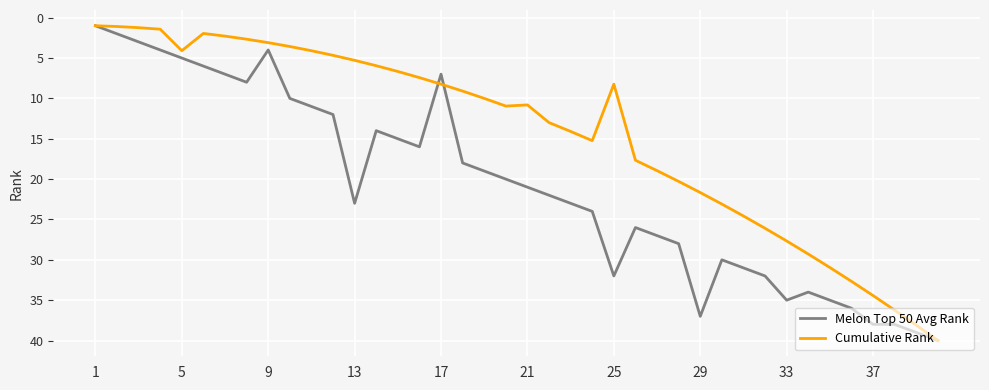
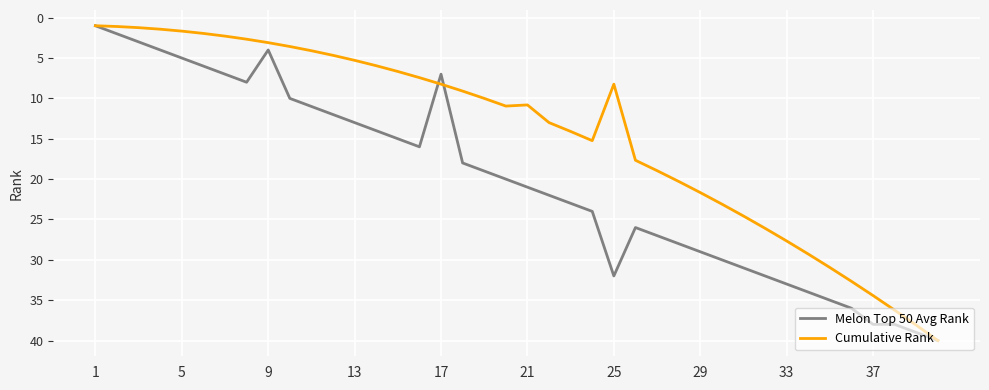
  {
    "Melon Top 50 Avg Rank": {
      "5": 5,
      "9": 4,
-     "13": 23,
+     "13": 13,
      "17": 7,
      "21": 21,
      "25": 32,
-     "29": 37,
-     "33": 35
+     "29": 29,
+     "33": 33
    },
    "Cumulative Rank": {
-     "5": 4,
+     "5": 2,
      "9": 3,
      "13": 5,
      "17": 8,
      "21": 11,
      "25": 8,
      "29": 22,
      "33": 28,
      "37": 34
    }
  }
